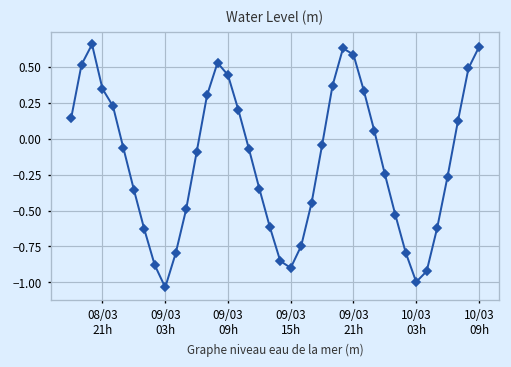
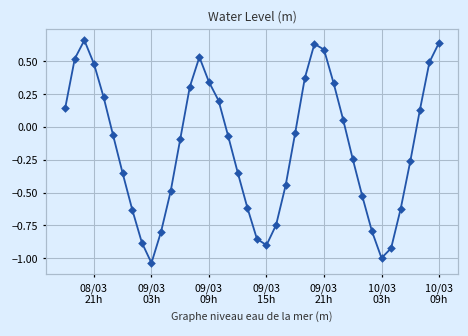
  {
-   "08/03 21h": 0.35,
+   "08/03 21h": 0.48,
    "09/03 03h": -1.04,
-   "09/03 09h": 0.44,
+   "09/03 09h": 0.34,
    "09/03 15h": -0.90,
    "09/03 21h": 0.59,
    "10/03 03h": -1.00,
    "10/03 09h": 0.64
  }
